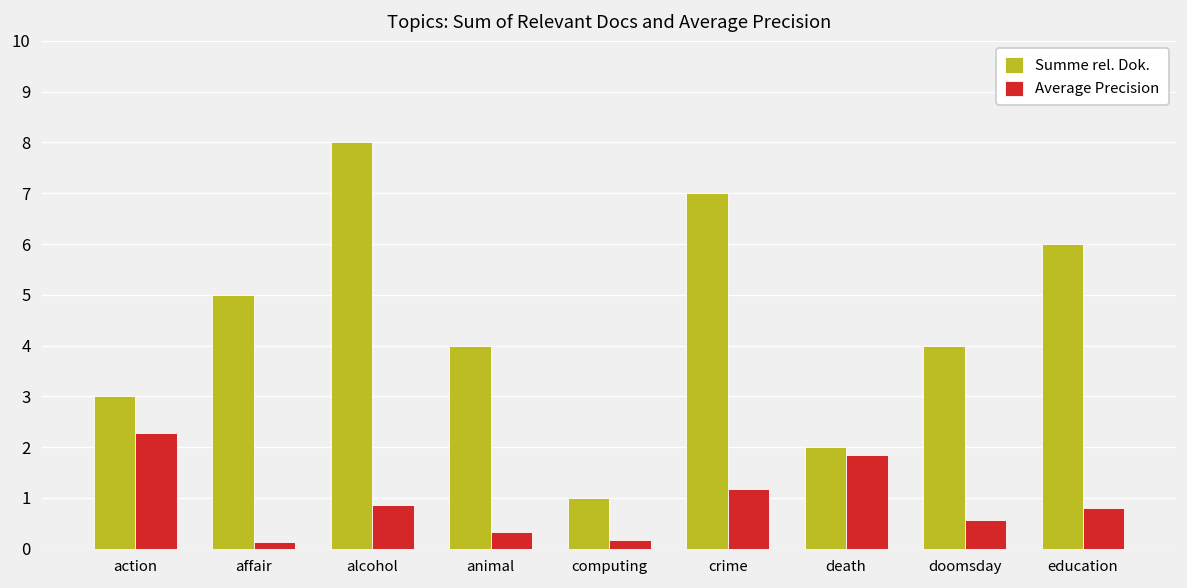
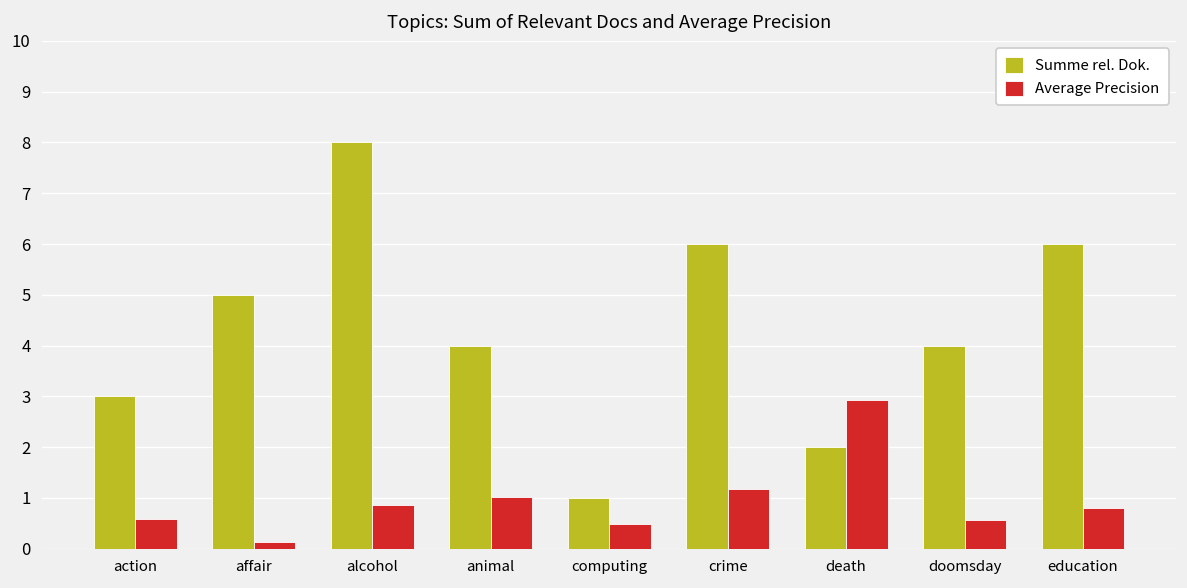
  {
    "Summe rel. Dok.": {
      "action": 3,
      "affair": 5,
      "alcohol": 8,
      "animal": 4,
      "computing": 1,
-     "crime": 7,
+     "crime": 6,
      "death": 2,
      "doomsday": 4,
      "education": 6
    },
    "Average Precision": {
-     "action": 2.3,
+     "action": 0.6,
      "affair": 0.1,
      "alcohol": 0.9,
-     "animal": 0.3,
-     "computing": 0.2,
+     "animal": 1.0,
+     "computing": 0.5,
      "crime": 1.2,
-     "death": 1.9,
+     "death": 2.9,
      "doomsday": 0.6,
      "education": 0.8
    }
  }
